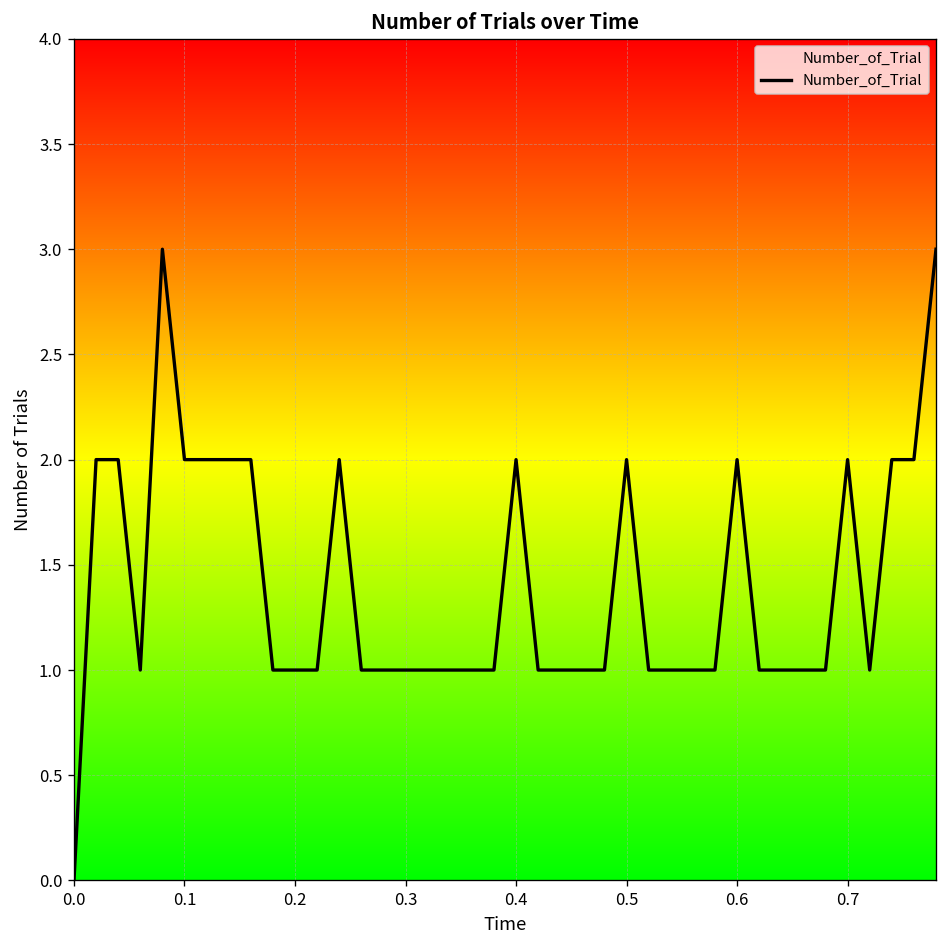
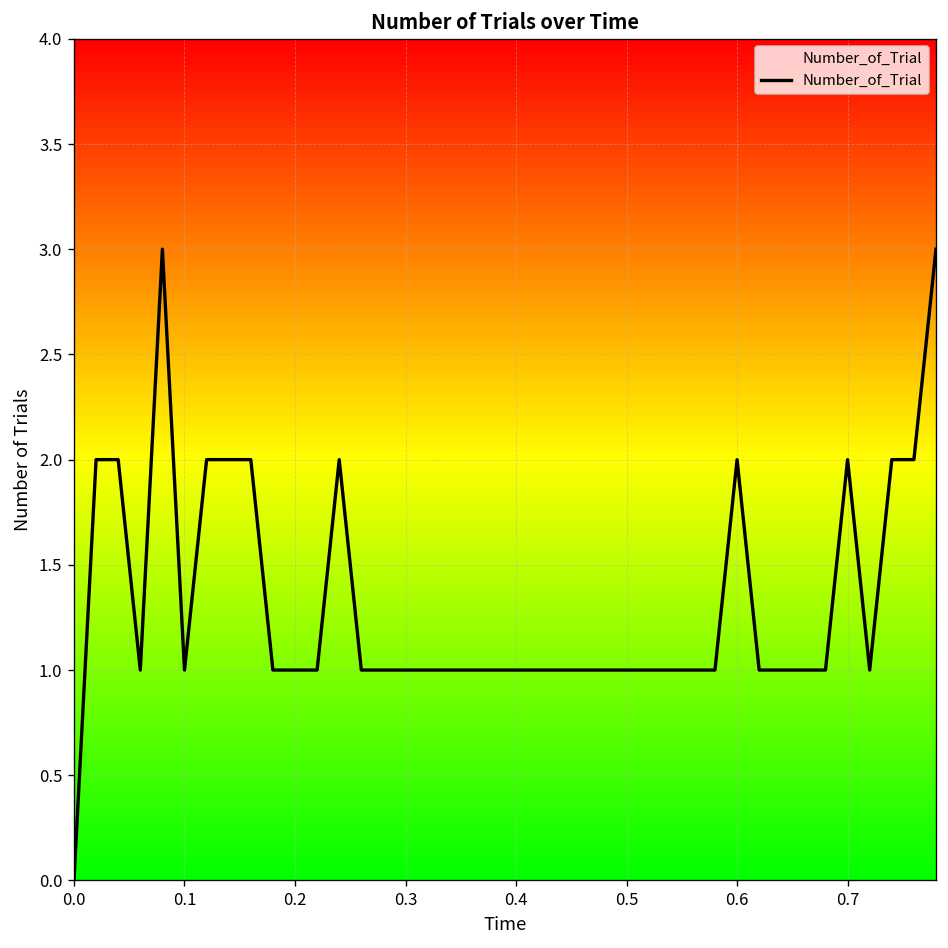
  {
    "0.0": 0,
-   "0.1": 2,
+   "0.1": 1,
    "0.2": 1,
    "0.3": 1,
-   "0.4": 2,
-   "0.5": 2,
+   "0.4": 1,
+   "0.5": 1,
    "0.6": 2,
    "0.7": 2
  }
